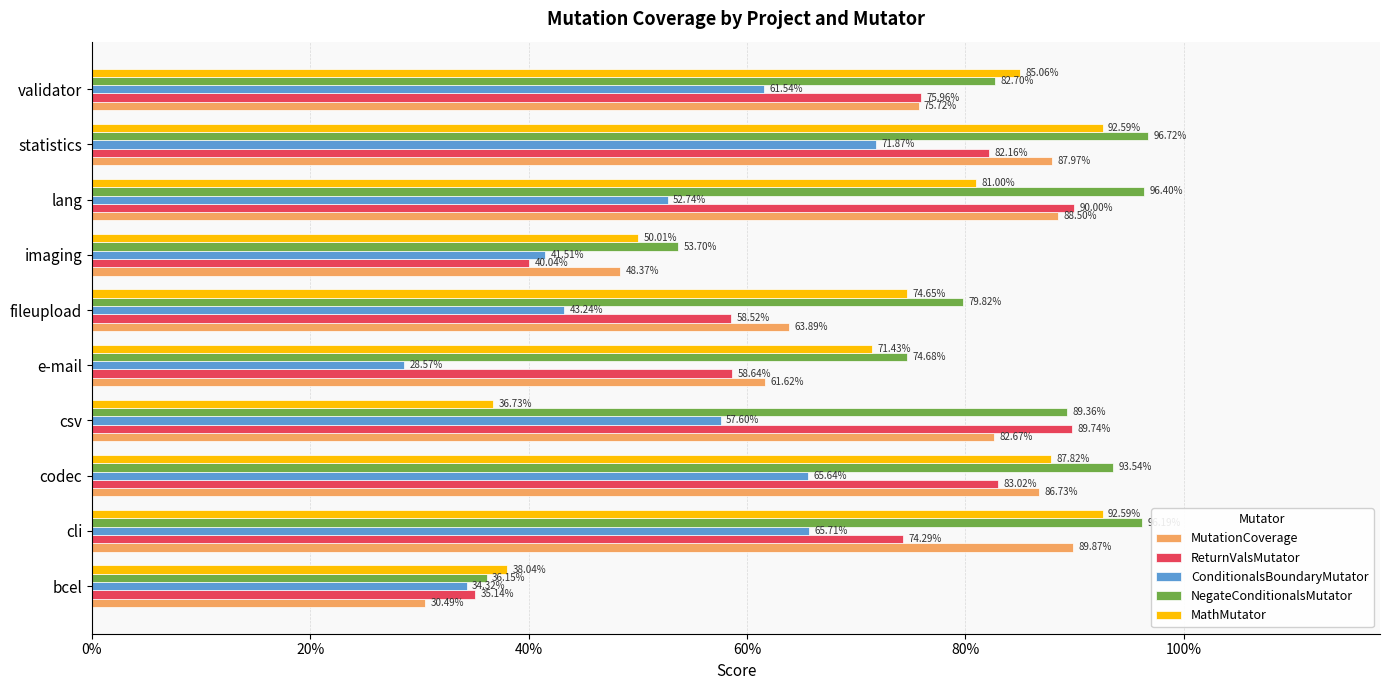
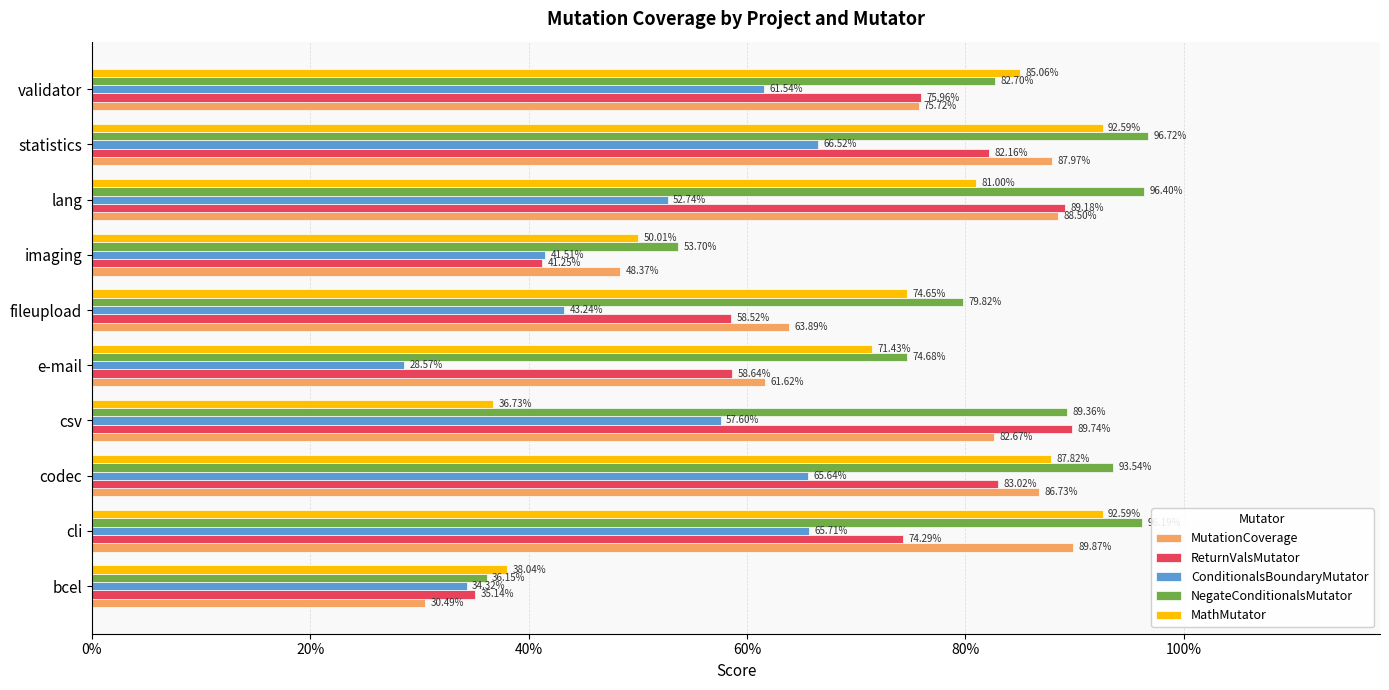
  {
    "MutationCoverage": {
      "statistics": "87.97%",
      "lang": "88.50%",
      "imaging": "48.37%",
      "fileupload": "63.89%",
      "e-mail": "61.62%",
      "csv": "82.67%",
      "codec": "86.73%",
      "cli": "89.87%",
      "bcel": "30.49%"
    },
    "ReturnValsMutator": {
      "statistics": "82.16%",
-     "lang": "90.00%",
-     "imaging": "40.04%",
+     "lang": "89.18%",
+     "imaging": "41.25%",
      "fileupload": "58.52%",
      "e-mail": "58.64%",
      "csv": "89.74%",
      "codec": "83.02%",
      "cli": "74.29%",
      "bcel": "35.14%"
    },
    "ConditionalsBoundaryMutator": {
      "validator": "61.54%",
-     "statistics": "71.87%",
+     "statistics": "66.52%",
      "lang": "52.74%",
      "fileupload": "43.24%",
      "e-mail": "28.57%",
      "csv": "57.60%",
      "codec": "65.64%",
      "cli": "65.71%",
      "bcel": "34.32%"
    },
    "NegateConditionalsMutator": {
      "validator": "82.70%",
      "statistics": "96.72%",
      "lang": "96.40%",
      "imaging": "53.70%",
      "fileupload": "79.82%",
      "e-mail": "74.68%",
      "csv": "89.36%",
      "codec": "93.54%",
      "bcel": "36.15%"
    },
    "MathMutator": {
      "validator": "85.06%",
      "statistics": "92.59%",
      "lang": "81.00%",
      "imaging": "50.01%",
      "fileupload": "74.65%",
      "e-mail": "71.43%",
      "csv": "36.73%",
      "codec": "87.82%",
      "cli": "92.59%",
      "bcel": "38.04%"
    }
  }
